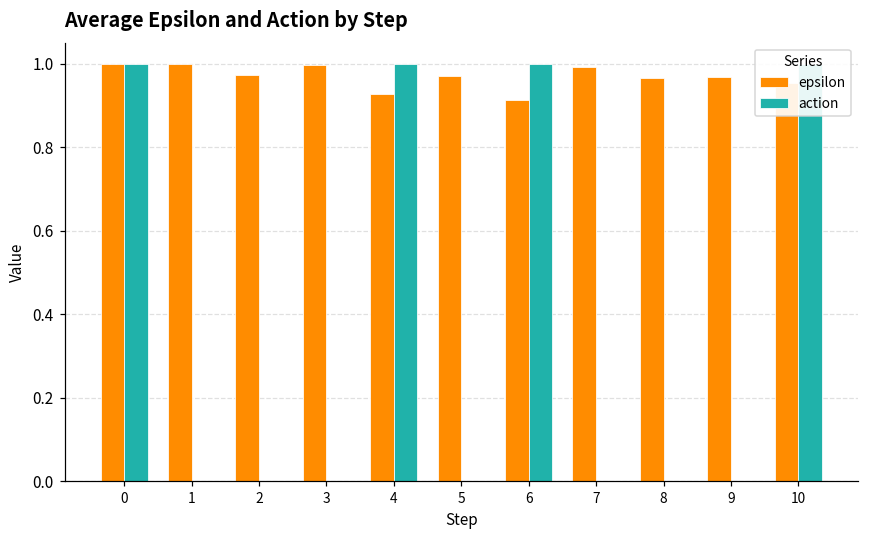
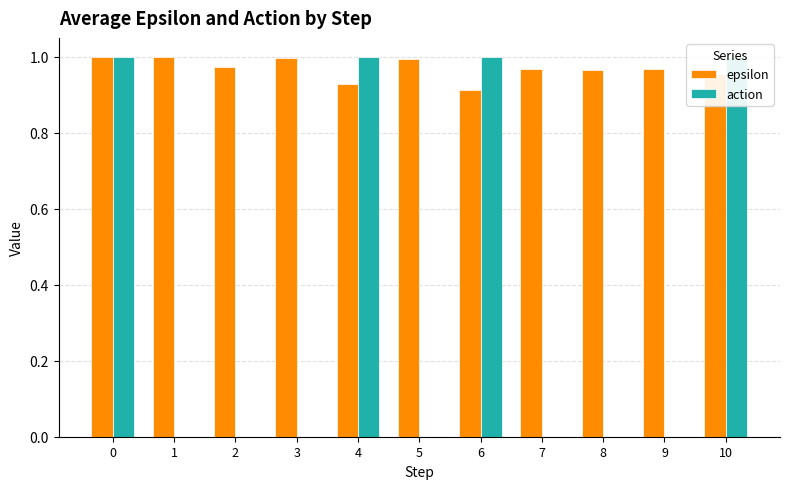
  {
    "epsilon": {
      "0": 1.00,
      "1": 1.00,
      "2": 0.97,
      "3": 1.00,
      "4": 0.93,
-     "5": 0.97,
+     "5": 0.99,
      "6": 0.91,
-     "7": 0.99,
+     "7": 0.97,
      "8": 0.97,
      "9": 0.97
    },
    "action": {
      "0": 1.00,
      "1": 0.00,
      "2": 0.00,
      "3": 0.00,
      "4": 1.00,
      "5": 0.00,
      "6": 1.00,
      "7": 0.00,
      "8": 0.00,
      "9": 0.00
    }
  }
